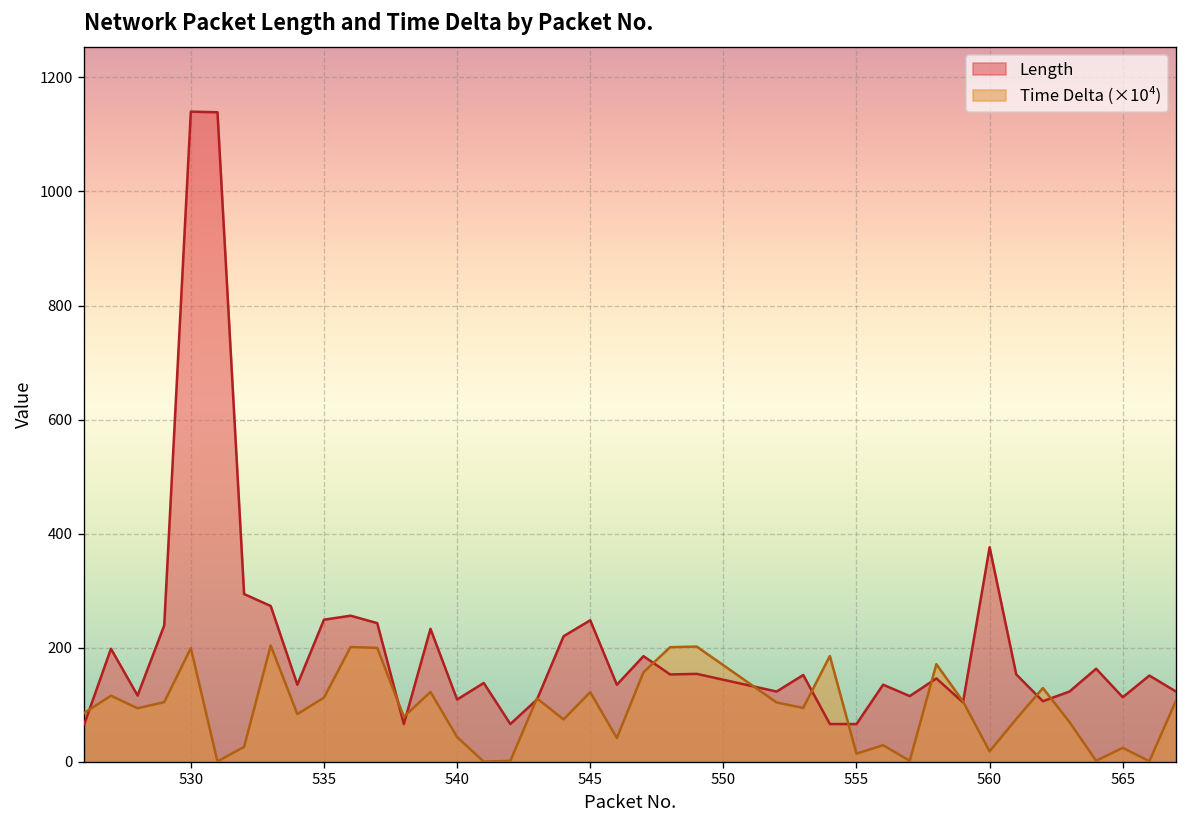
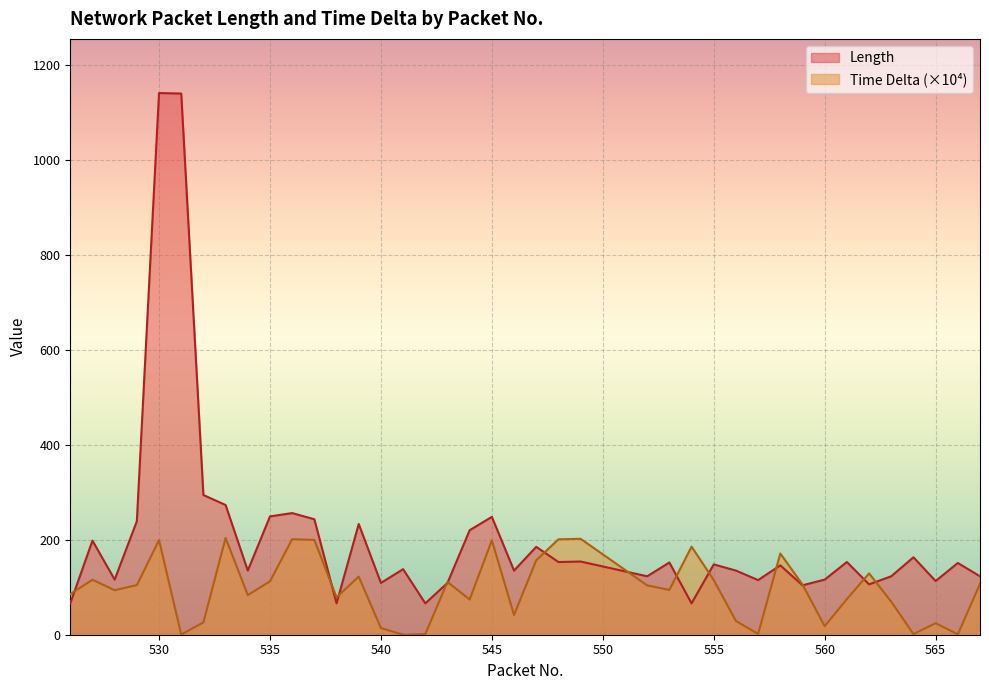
  {
    "Length": {
      "530": 1140,
      "535": 250,
      "540": 110,
      "545": 250,
-     "555": 70,
-     "560": 380,
+     "555": 150,
+     "560": 120,
      "565": 110
    },
    "Time Delta (×10⁴)": {
      "530": 200,
      "535": 110,
-     "540": 40,
-     "545": 120,
-     "555": 10,
+     "540": 10,
+     "545": 200,
+     "555": 120,
      "560": 20,
      "565": 20
    }
  }
